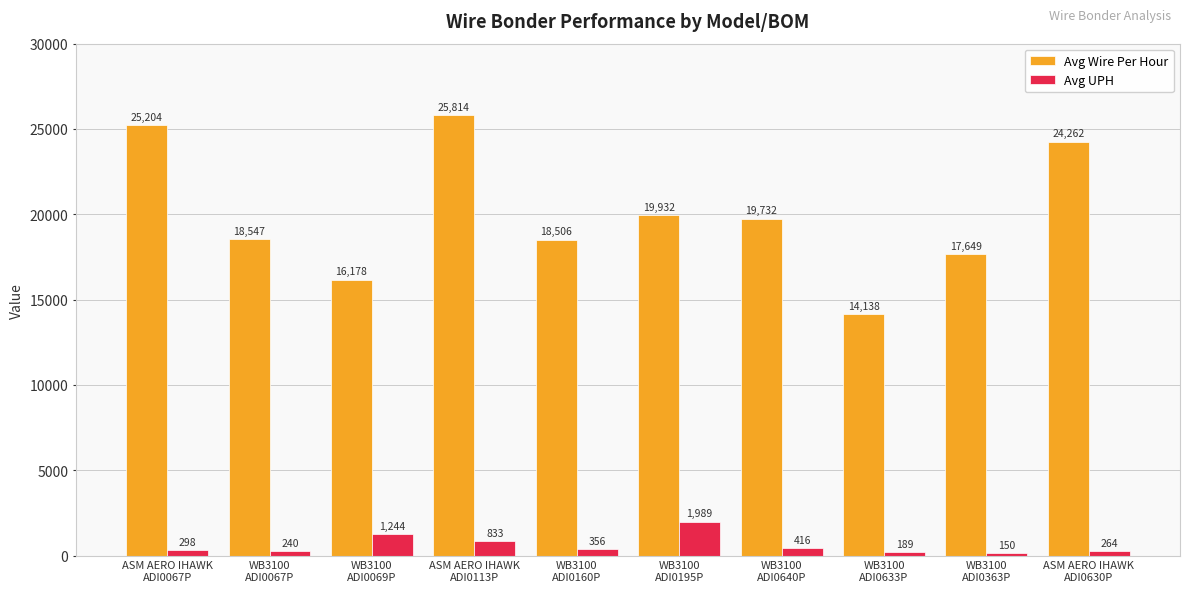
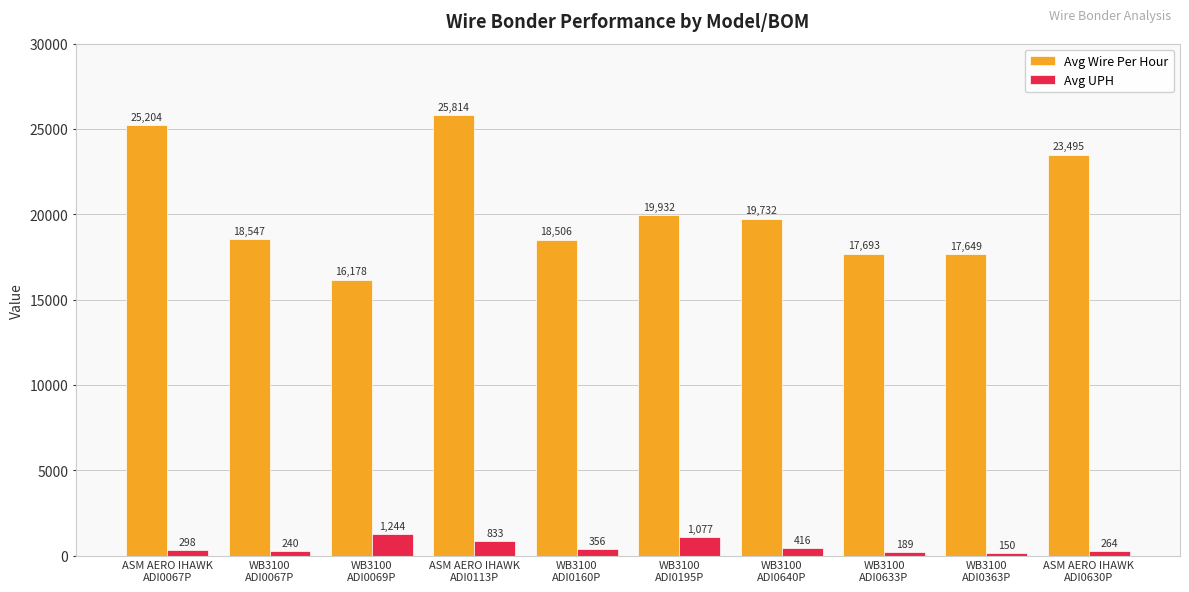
  {
    "Avg Wire Per Hour": {
      "ASM AERO IHAWK ADI0067P": "25,204",
      "WB3100 ADI0067P": "18,547",
      "WB3100 ADI0069P": "16,178",
      "ASM AERO IHAWK ADI0113P": "25,814",
      "WB3100 ADI0160P": "18,506",
      "WB3100 ADI0195P": "19,932",
      "WB3100 ADI0640P": "19,732",
-     "WB3100 ADI0633P": "14,138",
+     "WB3100 ADI0633P": "17,693",
      "WB3100 ADI0363P": "17,649",
-     "ASM AERO IHAWK ADI0630P": "24,262"
+     "ASM AERO IHAWK ADI0630P": "23,495"
    },
    "Avg UPH": {
      "ASM AERO IHAWK ADI0067P": "298",
      "WB3100 ADI0067P": "240",
      "WB3100 ADI0069P": "1,244",
      "ASM AERO IHAWK ADI0113P": "833",
      "WB3100 ADI0160P": "356",
-     "WB3100 ADI0195P": "1,989",
+     "WB3100 ADI0195P": "1,077",
      "WB3100 ADI0640P": "416",
      "WB3100 ADI0633P": "189",
      "WB3100 ADI0363P": "150",
      "ASM AERO IHAWK ADI0630P": "264"
    }
  }
